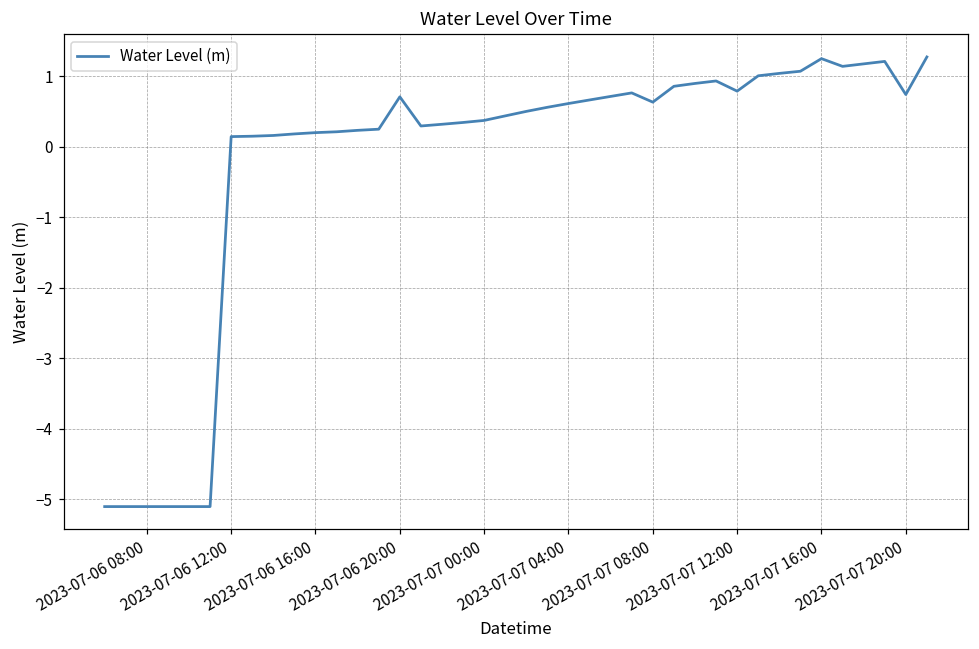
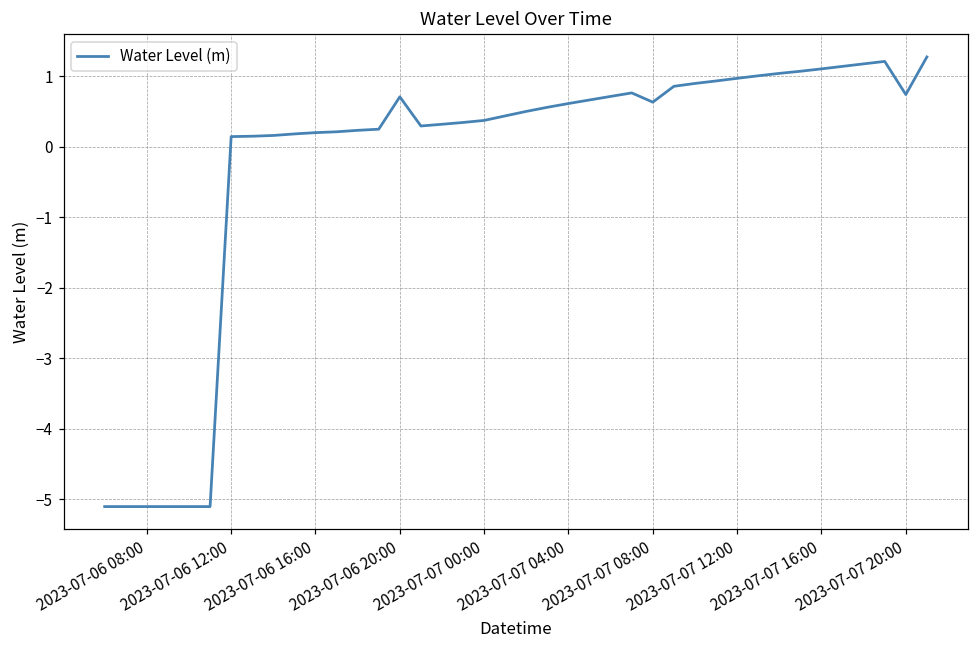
  {
    "2023-07-06 08:00": -5.1,
    "2023-07-06 12:00": 0.1,
    "2023-07-06 16:00": 0.2,
    "2023-07-06 20:00": 0.7,
    "2023-07-07 00:00": 0.4,
    "2023-07-07 04:00": 0.6,
    "2023-07-07 08:00": 0.6,
-   "2023-07-07 12:00": 0.8,
-   "2023-07-07 16:00": 1.3,
+   "2023-07-07 12:00": 1.0,
+   "2023-07-07 16:00": 1.1,
    "2023-07-07 20:00": 0.7
  }
